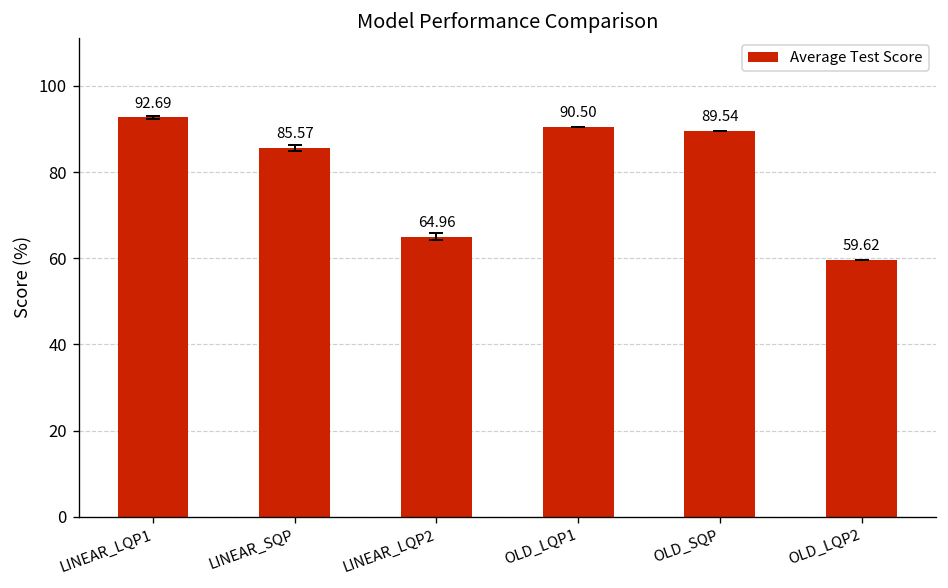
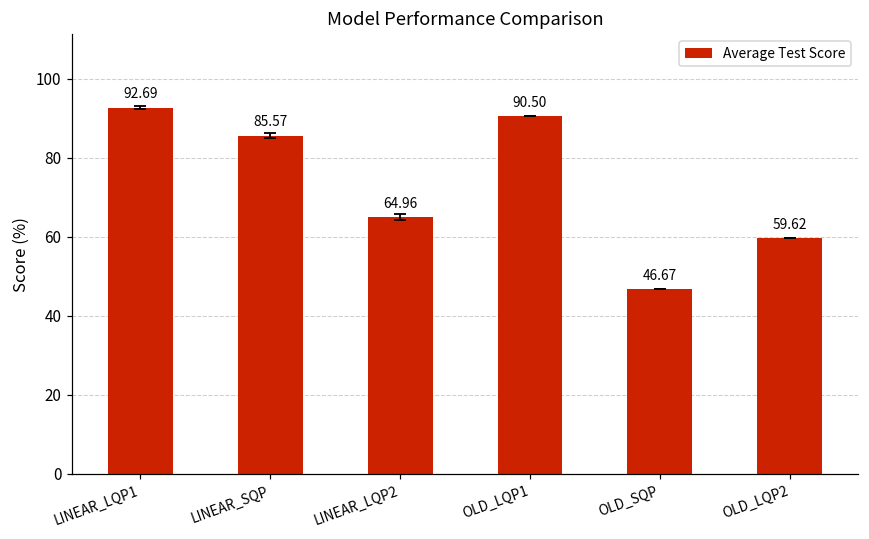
  {
    "Average Test Score": {
      "LINEAR_LQP1": 92.69,
      "LINEAR_SQP": 85.57,
      "LINEAR_LQP2": 64.96,
      "OLD_LQP1": 90.50,
-     "OLD_SQP": 89.54,
+     "OLD_SQP": 46.67,
      "OLD_LQP2": 59.62
    }
  }
